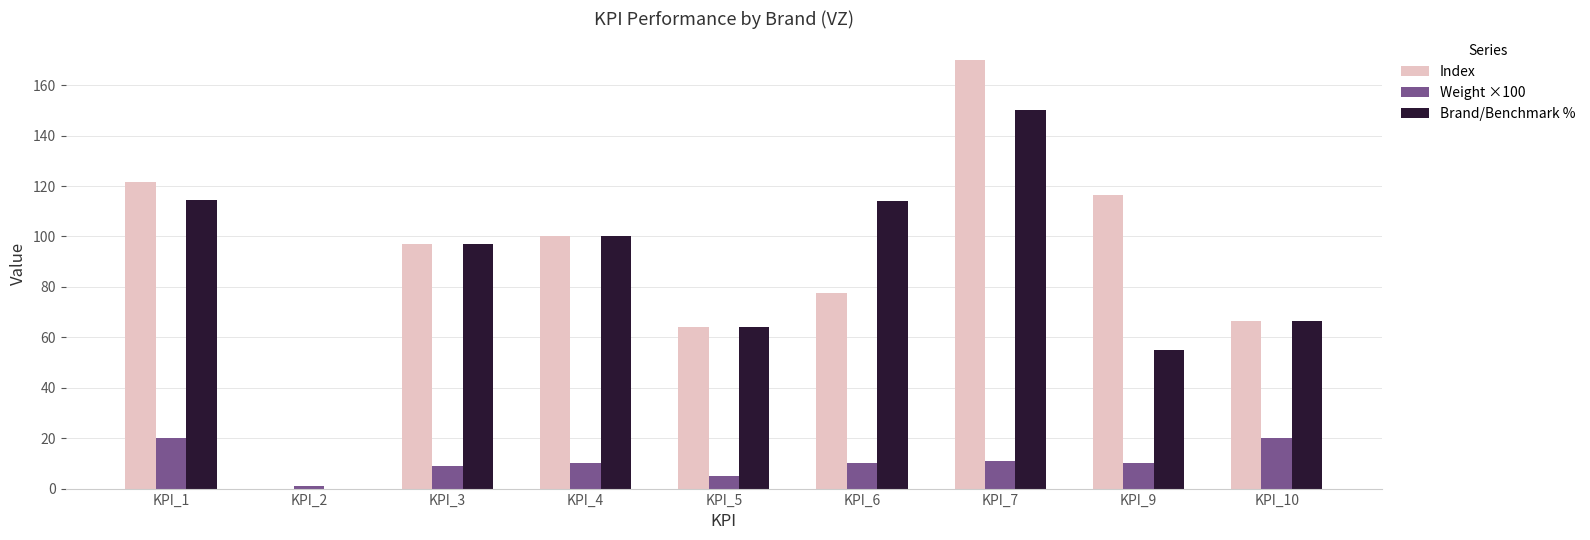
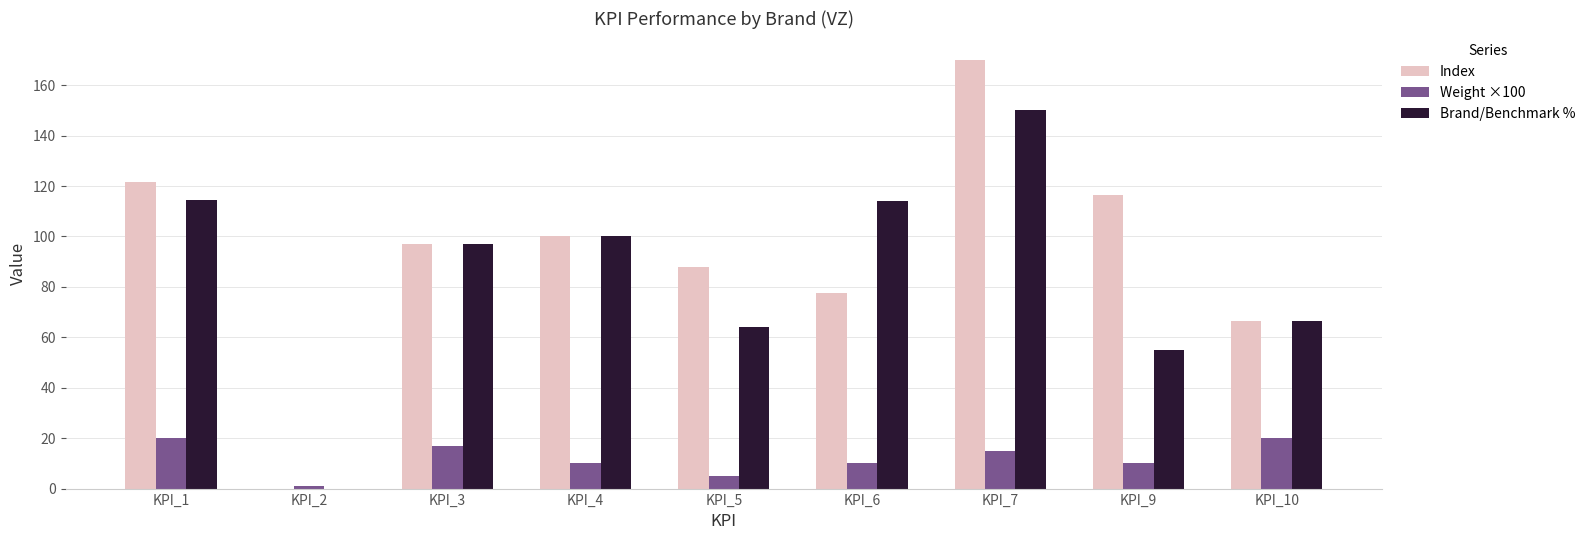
  {
    "Index": {
      "KPI_1": 122,
      "KPI_2": 0,
      "KPI_3": 97,
      "KPI_4": 100,
-     "KPI_5": 64,
+     "KPI_5": 88,
      "KPI_6": 78,
      "KPI_7": 170,
      "KPI_9": 117,
      "KPI_10": 67
    },
    "Weight ×100": {
      "KPI_1": 20,
      "KPI_2": 1,
-     "KPI_3": 9,
+     "KPI_3": 17,
      "KPI_4": 10,
      "KPI_5": 5,
      "KPI_6": 10,
-     "KPI_7": 11,
+     "KPI_7": 15,
      "KPI_9": 10,
      "KPI_10": 20
    },
    "Brand/Benchmark %": {
      "KPI_1": 114,
      "KPI_2": 0,
      "KPI_3": 97,
      "KPI_4": 100,
      "KPI_5": 64,
      "KPI_6": 114,
      "KPI_7": 150,
      "KPI_9": 55,
      "KPI_10": 67
    }
  }
